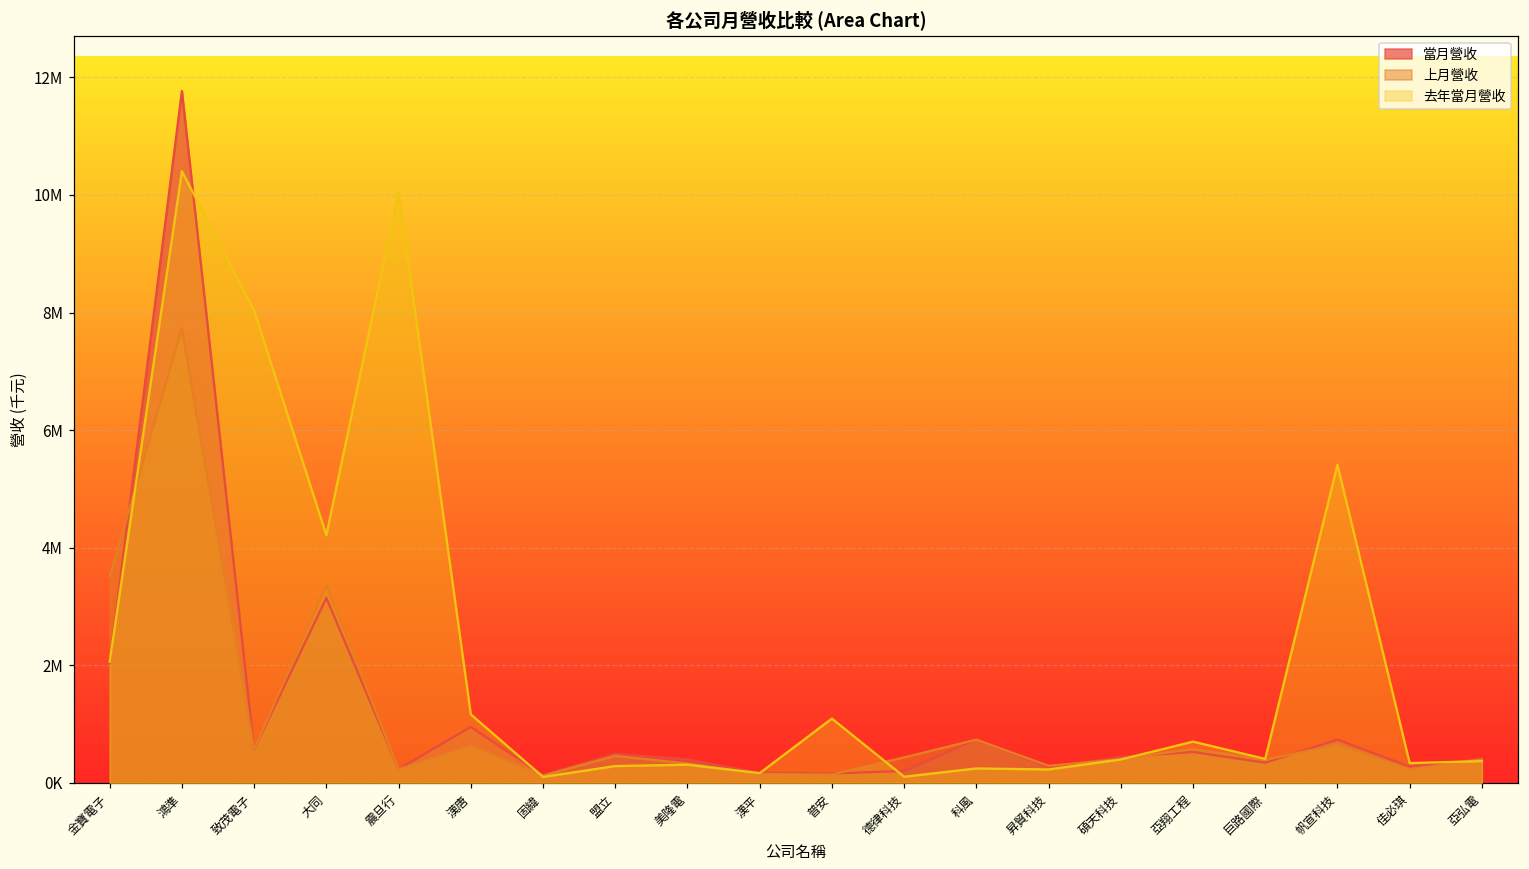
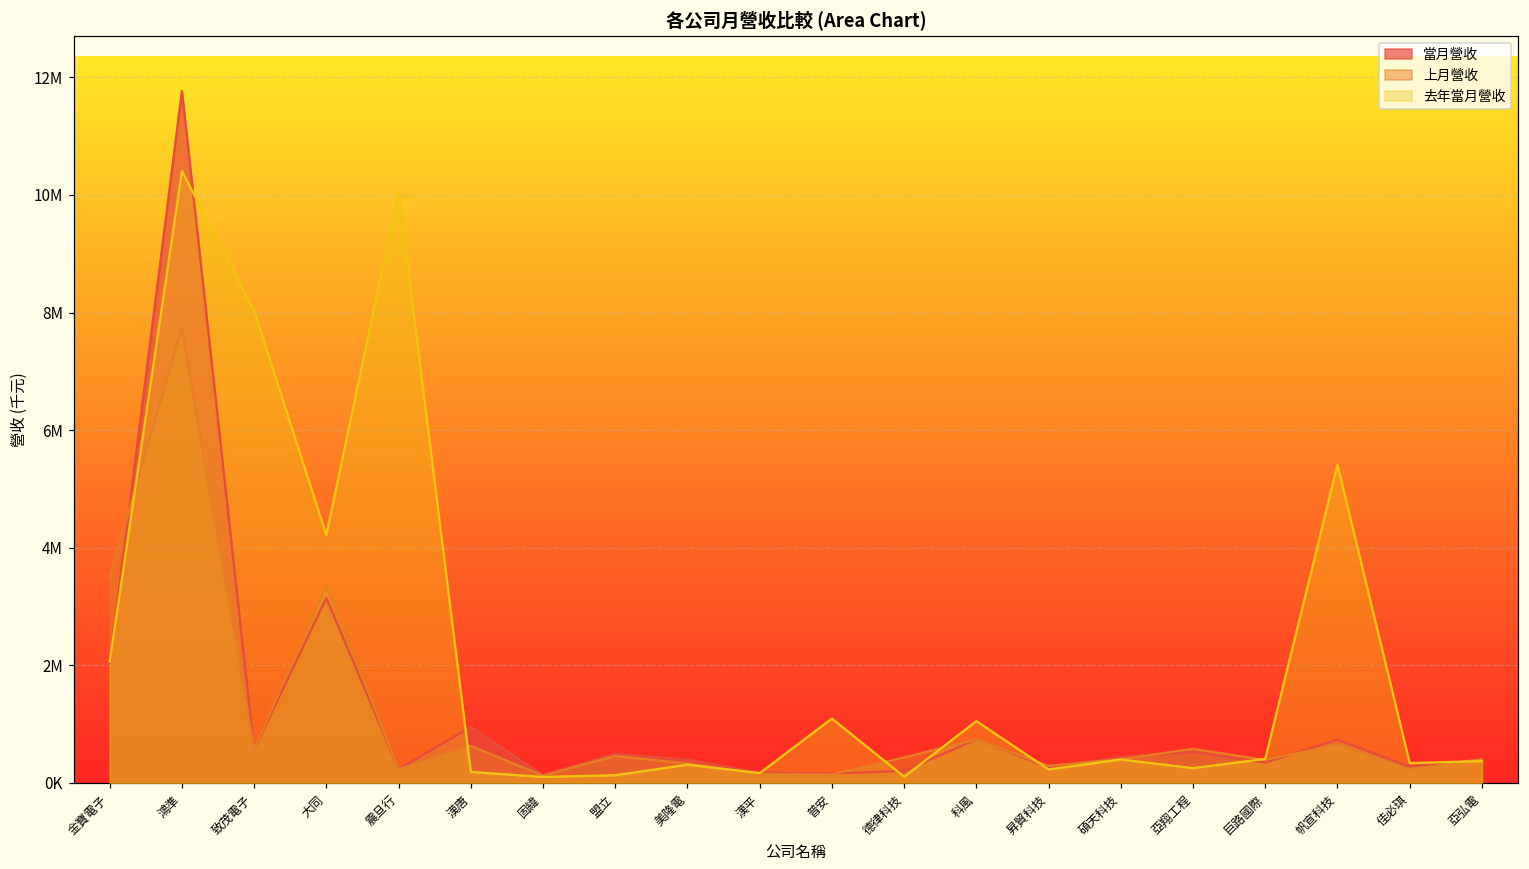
  {
    "去年當月營收": {
      "鴻準": 10400000,
      "致茂電子": 8000000,
      "大同": 4200000,
      "震旦行": 10100000,
-     "漢唐": 1200000,
-     "盟立": 300000,
+     "漢唐": 200000,
+     "盟立": 100000,
      "普安": 1100000,
      "德律科技": 100000,
-     "科風": 200000,
-     "亞翔工程": 700000,
+     "科風": 1000000,
+     "亞翔工程": 300000,
      "帆宣科技": 5400000,
      "佳必琪": 300000
    }
  }
